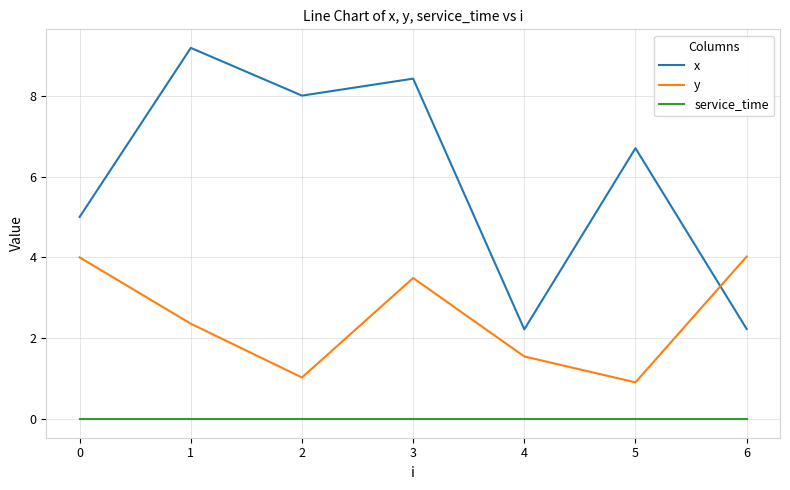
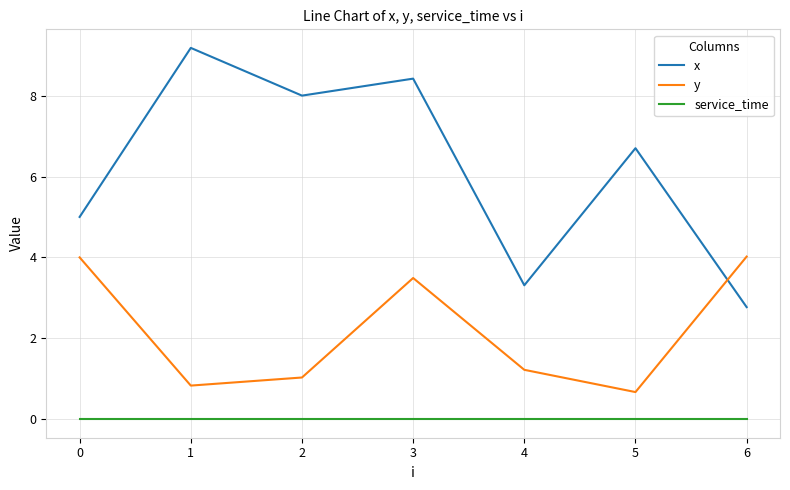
  {
    "x": {
      "0": 5.0,
      "1": 9.2,
      "2": 8.0,
      "3": 8.4,
-     "4": 2.2,
+     "4": 3.3,
      "5": 6.7,
-     "6": 2.2
+     "6": 2.8
    },
    "y": {
      "0": 4.0,
-     "1": 2.4,
+     "1": 0.8,
      "2": 1.0,
      "3": 3.5,
-     "4": 1.6,
-     "5": 0.9,
+     "4": 1.2,
+     "5": 0.7,
      "6": 4.0
    },
    "service_time": {
      "0": 0.0,
      "1": 0.0,
      "2": 0.0,
      "3": 0.0,
      "4": 0.0,
      "5": 0.0,
      "6": 0.0
    }
  }
